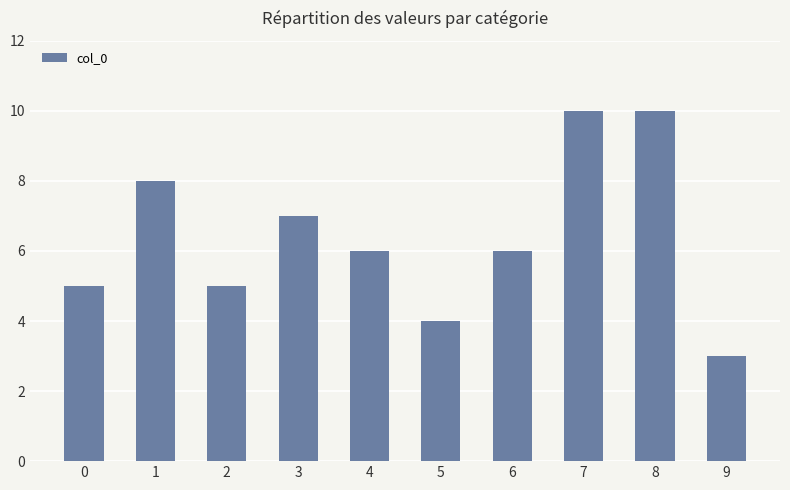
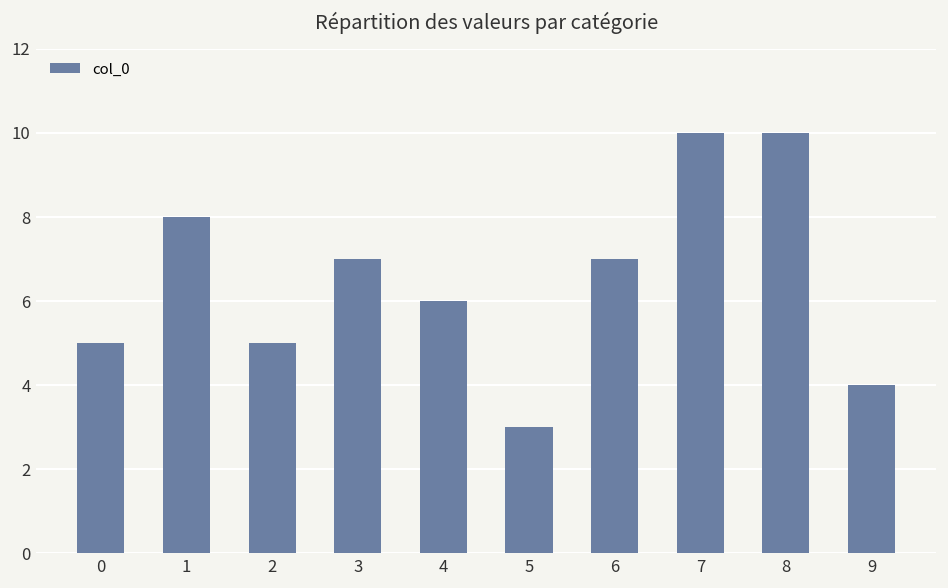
  {
    "0": 5,
    "1": 8,
    "2": 5,
    "3": 7,
    "4": 6,
-   "5": 4,
-   "6": 6,
+   "5": 3,
+   "6": 7,
    "7": 10,
    "8": 10,
-   "9": 3
+   "9": 4
  }
